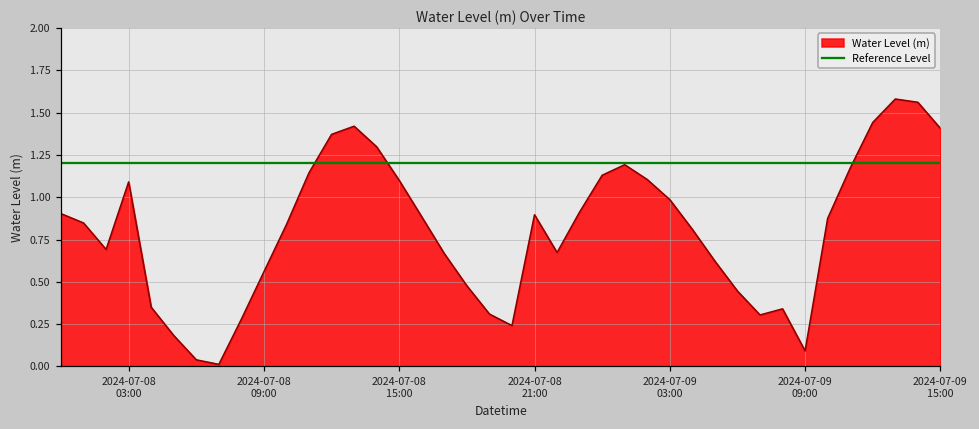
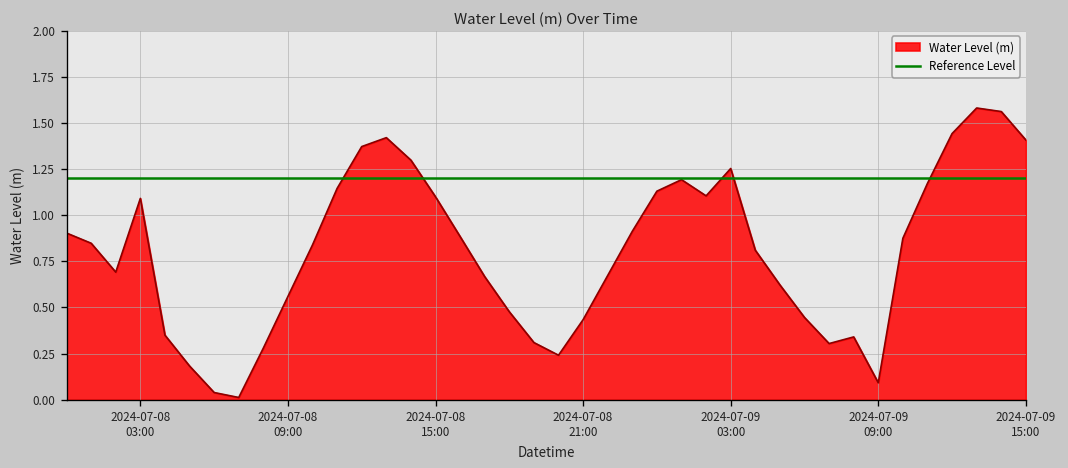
  {
    "2024-07-08 03:00": 1.09,
    "2024-07-08 09:00": 0.56,
    "2024-07-08 15:00": 1.10,
-   "2024-07-08 21:00": 0.90,
-   "2024-07-09 03:00": 0.99,
+   "2024-07-08 21:00": 0.43,
+   "2024-07-09 03:00": 1.25,
    "2024-07-09 09:00": 0.09,
    "2024-07-09 15:00": 1.41
  }
